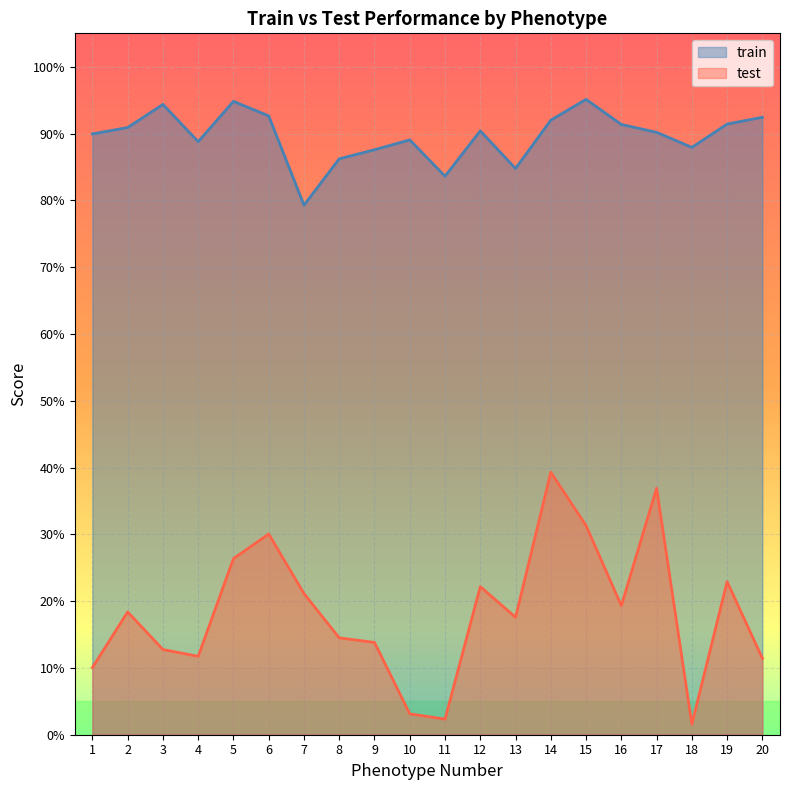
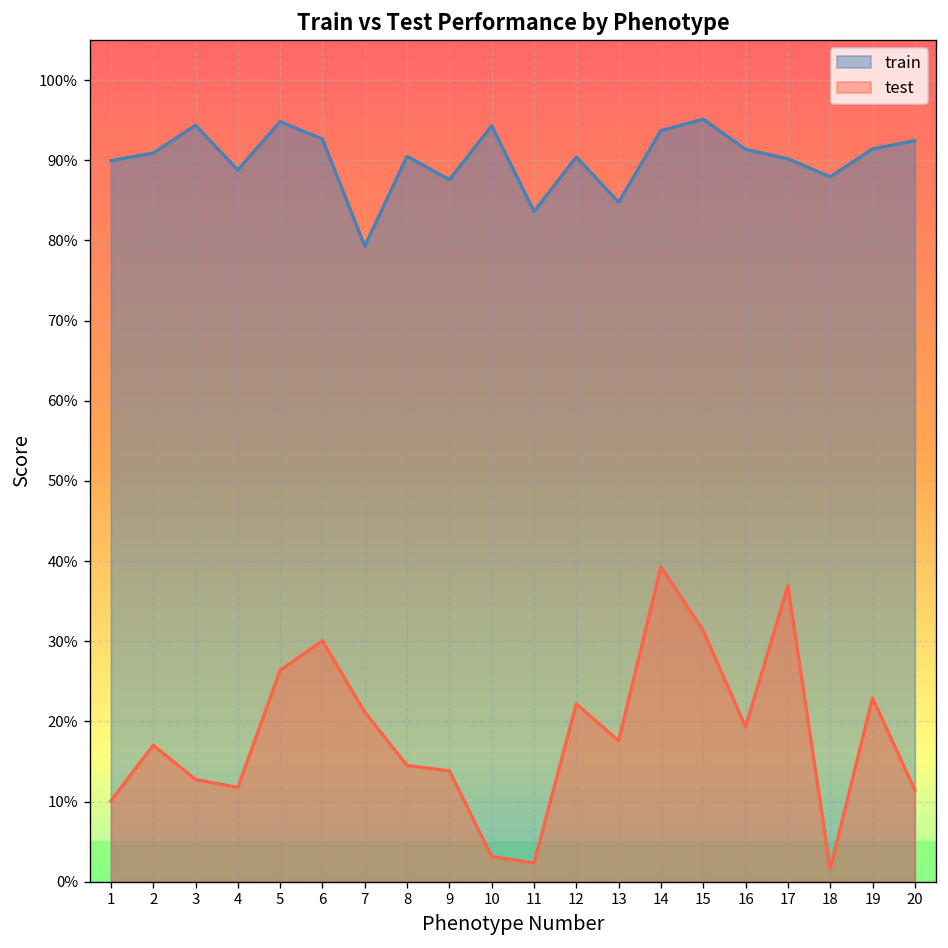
  {
    "train": {
      "1": "90%",
      "2": "91%",
      "3": "94%",
      "4": "89%",
      "5": "95%",
      "6": "93%",
      "7": "79%",
-     "8": "86%",
+     "8": "90%",
      "9": "88%",
-     "10": "89%",
+     "10": "94%",
      "11": "84%",
      "12": "90%",
      "13": "85%",
-     "14": "92%",
+     "14": "94%",
      "15": "95%",
      "16": "91%",
      "17": "90%",
      "18": "88%",
      "19": "91%",
      "20": "92%"
    },
    "test": {
      "1": "10%",
-     "2": "18%",
+     "2": "17%",
      "3": "13%",
      "4": "12%",
      "5": "26%",
      "6": "30%",
      "7": "21%",
      "8": "14%",
      "9": "14%",
      "12": "22%",
      "13": "18%",
      "14": "39%",
      "15": "31%",
      "16": "19%",
      "17": "37%",
      "19": "23%",
      "20": "11%"
    }
  }
